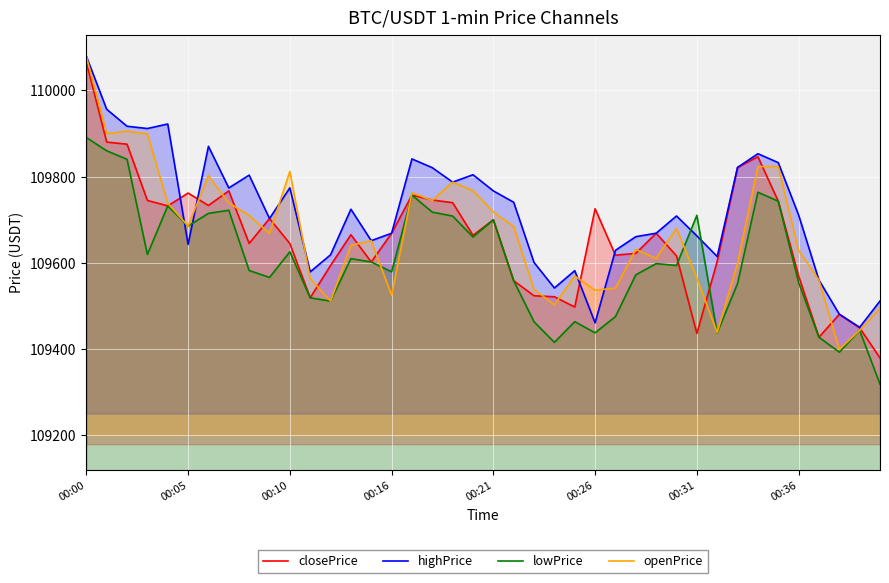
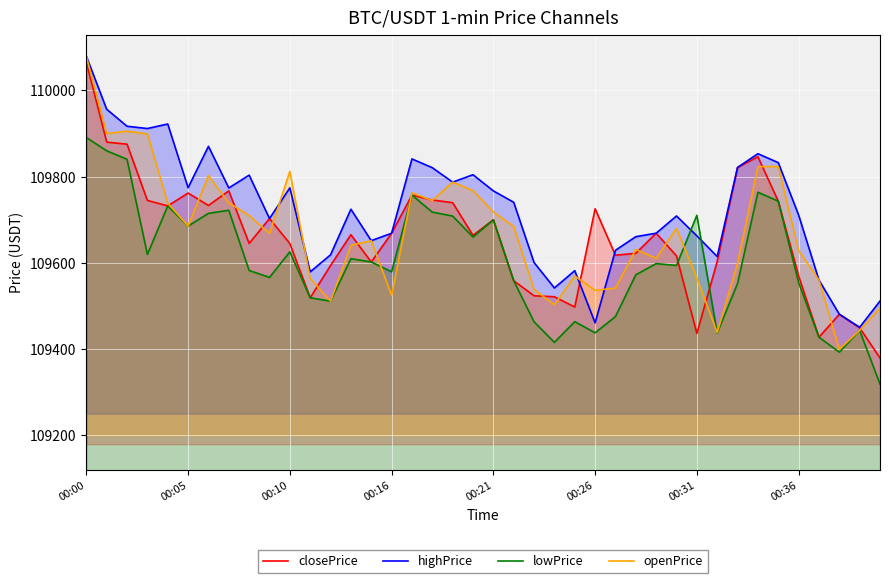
  {
    "closePrice": {
      "00:00": 110070,
      "00:05": 109760,
      "00:10": 109650,
      "00:26": 109730,
      "00:31": 109440,
      "00:36": 109570
    },
    "highPrice": {
-     "00:05": 109640,
+     "00:05": 109770,
      "00:10": 109770,
      "00:21": 109770,
      "00:26": 109460,
      "00:31": 109660,
      "00:36": 109710
    },
    "lowPrice": {
      "00:00": 109890,
      "00:10": 109630,
      "00:16": 109580,
      "00:26": 109440,
      "00:31": 109710,
      "00:36": 109550
    },
    "openPrice": {
      "00:10": 109810,
      "00:16": 109520,
      "00:21": 109720,
      "00:26": 109540,
      "00:31": 109560,
      "00:36": 109630
    }
  }
